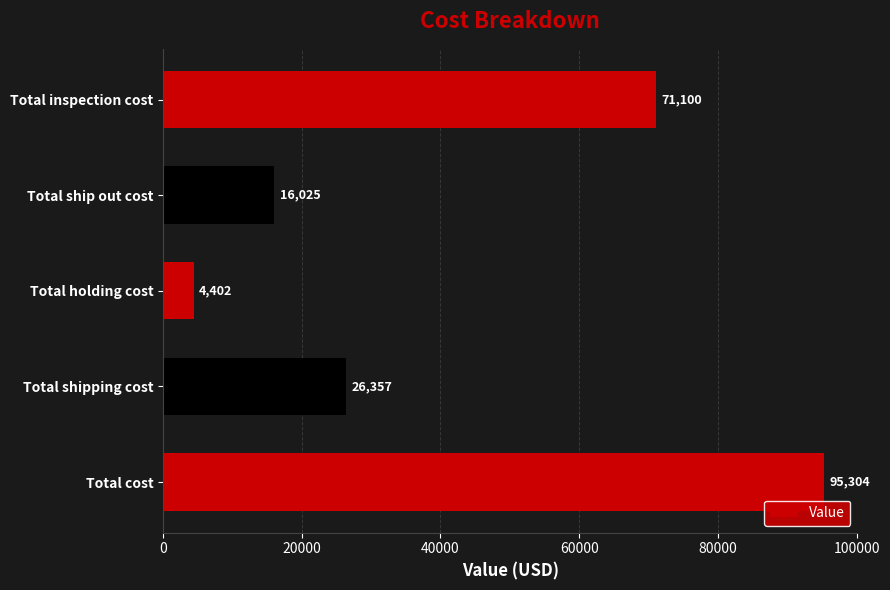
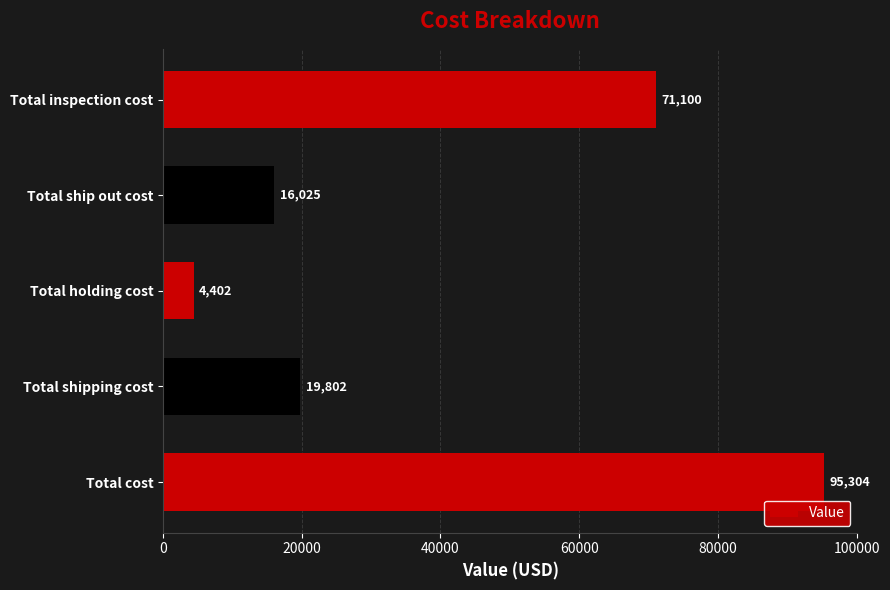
  {
    "Total inspection cost": "71,100",
    "Total ship out cost": "16,025",
    "Total holding cost": "4,402",
-   "Total shipping cost": "26,357",
+   "Total shipping cost": "19,802",
    "Total cost": "95,304"
  }
